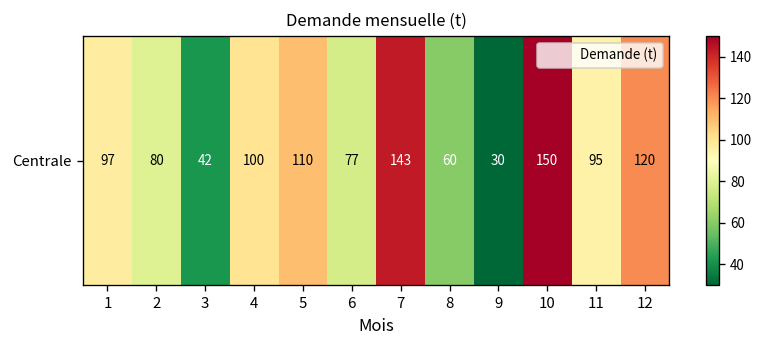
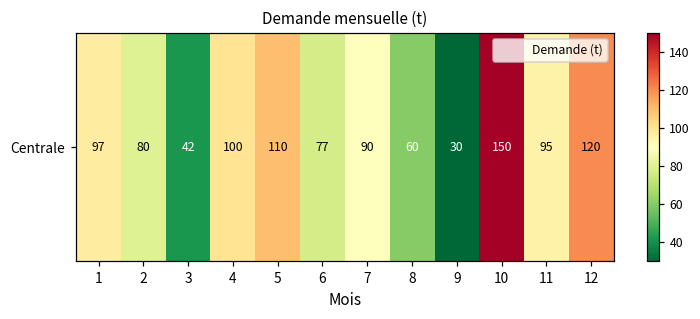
  {
    "Centrale": {
      "1": 97,
      "2": 80,
      "3": 42,
      "4": 100,
      "5": 110,
      "6": 77,
-     "7": 143,
+     "7": 90,
      "8": 60,
      "9": 30,
      "10": 150,
      "11": 95,
      "12": 120
    }
  }
